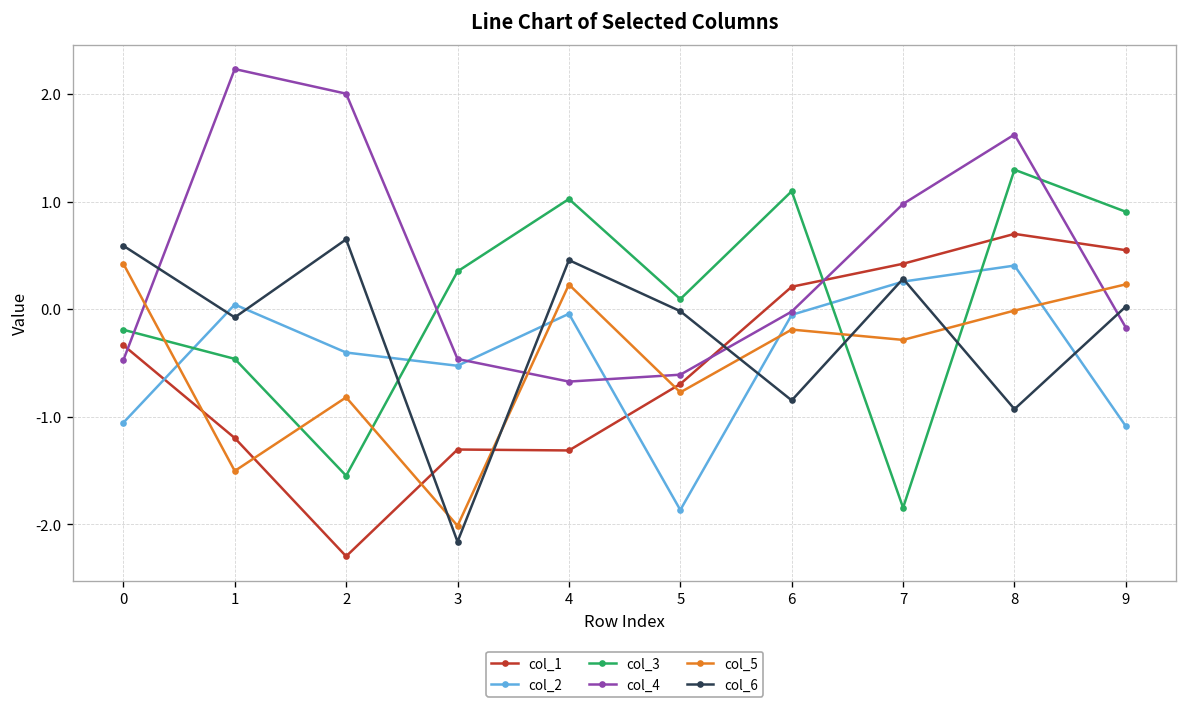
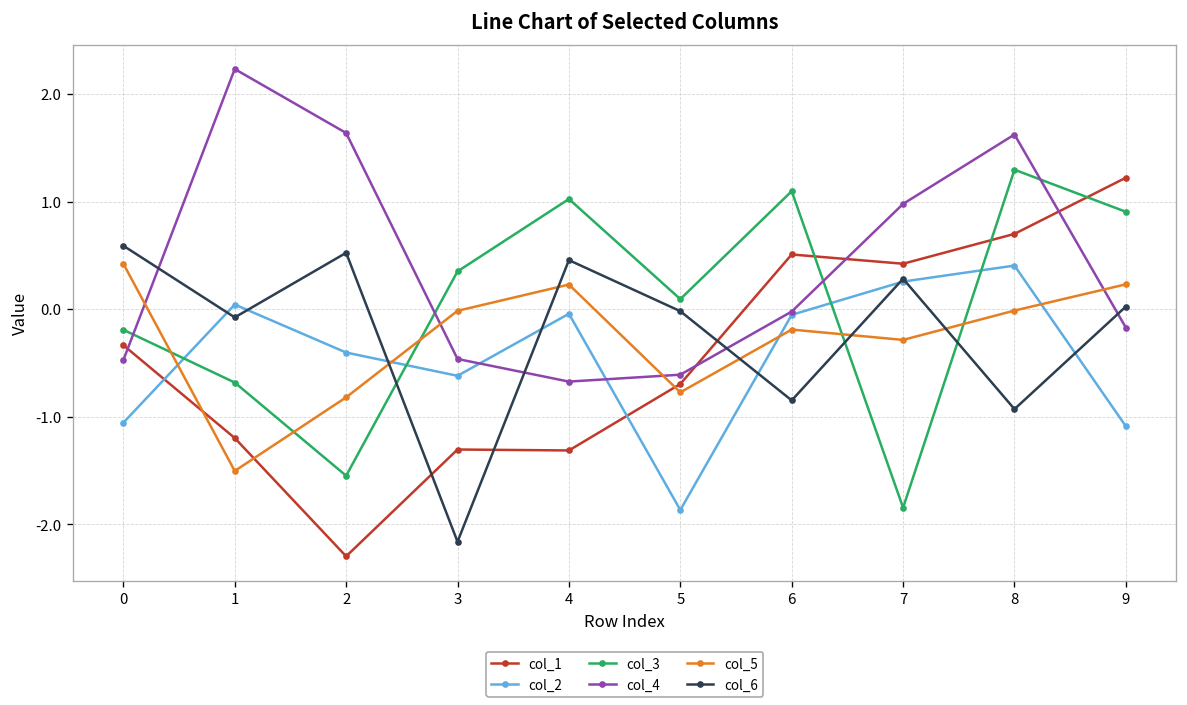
  {
    "col_1": {
      "0": -0.3,
      "1": -1.2,
      "2": -2.3,
      "3": -1.3,
      "4": -1.3,
      "5": -0.7,
-     "6": 0.2,
+     "6": 0.5,
      "7": 0.4,
      "8": 0.7,
-     "9": 0.5
+     "9": 1.2
    },
    "col_2": {
      "0": -1.1,
      "1": 0.0,
      "2": -0.4,
-     "3": -0.5,
+     "3": -0.6,
      "4": 0.0,
      "5": -1.9,
      "6": -0.1,
      "8": 0.4,
      "9": -1.1
    },
    "col_3": {
      "0": -0.2,
-     "1": -0.5,
+     "1": -0.7,
      "2": -1.5,
      "3": 0.4,
      "4": 1.0,
      "5": 0.1,
      "6": 1.1,
      "7": -1.8,
      "8": 1.3,
      "9": 0.9
    },
    "col_4": {
      "0": -0.5,
      "1": 2.2,
-     "2": 2.0,
+     "2": 1.6,
      "3": -0.5,
      "4": -0.7,
      "5": -0.6,
      "6": 0.0,
      "7": 1.0,
      "8": 1.6,
      "9": -0.2
    },
    "col_5": {
      "0": 0.4,
      "1": -1.5,
      "2": -0.8,
-     "3": -2.0,
+     "3": 0.0,
      "4": 0.2,
      "5": -0.8,
      "6": -0.2,
      "7": -0.3,
      "8": 0.0,
      "9": 0.2
    },
    "col_6": {
      "0": 0.6,
      "1": -0.1,
-     "2": 0.6,
+     "2": 0.5,
      "3": -2.2,
      "4": 0.5,
      "5": 0.0,
      "6": -0.8,
      "8": -0.9,
      "9": 0.0
    }
  }
